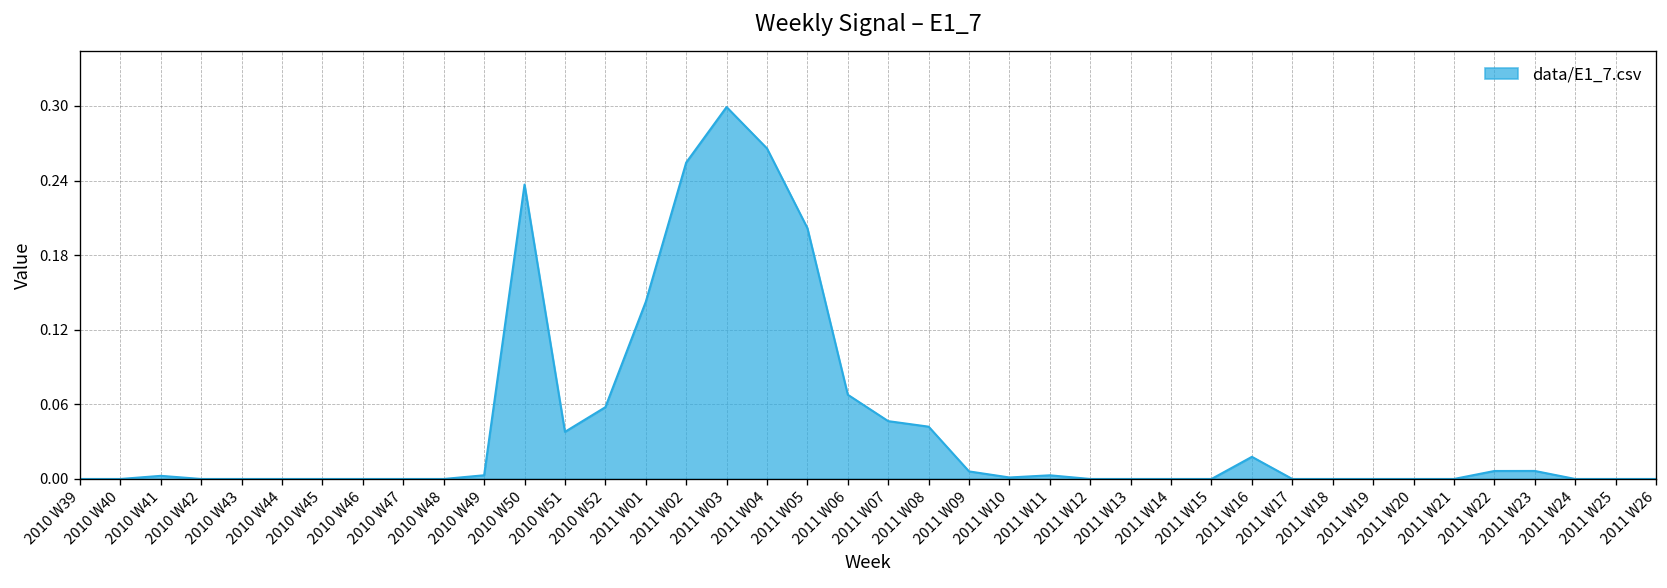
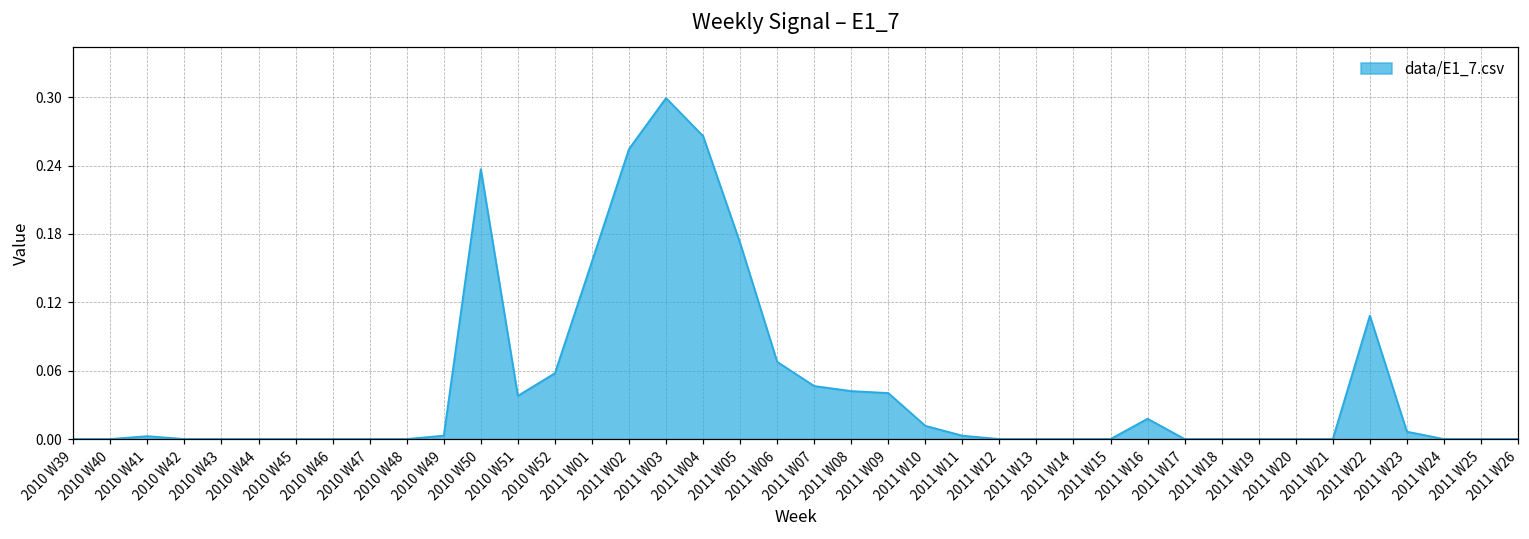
  {
    "2010 W39": 0.000,
    "2010 W40": 0.000,
    "2010 W41": 0.003,
    "2010 W42": 0.000,
    "2010 W43": 0.000,
    "2010 W44": 0.000,
    "2010 W45": 0.000,
    "2010 W46": 0.000,
    "2010 W47": 0.000,
    "2010 W48": 0.000,
    "2010 W49": 0.003,
    "2010 W50": 0.237,
    "2010 W51": 0.038,
    "2010 W52": 0.058,
-   "2011 W01": 0.142,
+   "2011 W01": 0.156,
    "2011 W02": 0.254,
    "2011 W03": 0.299,
    "2011 W04": 0.266,
-   "2011 W05": 0.202,
+   "2011 W05": 0.172,
    "2011 W06": 0.068,
    "2011 W07": 0.047,
    "2011 W08": 0.042,
-   "2011 W09": 0.006,
-   "2011 W10": 0.001,
+   "2011 W09": 0.040,
+   "2011 W10": 0.012,
    "2011 W11": 0.003,
    "2011 W12": 0.000,
    "2011 W13": 0.000,
    "2011 W14": 0.000,
    "2011 W15": 0.000,
    "2011 W16": 0.018,
    "2011 W17": 0.000,
    "2011 W18": 0.000,
    "2011 W19": 0.000,
    "2011 W20": 0.000,
    "2011 W21": 0.000,
-   "2011 W22": 0.006,
+   "2011 W22": 0.108,
    "2011 W23": 0.006,
    "2011 W24": 0.000,
    "2011 W25": 0.000,
    "2011 W26": 0.000
  }
